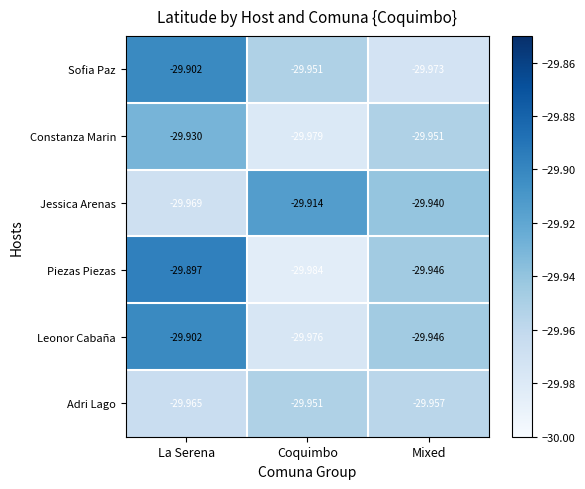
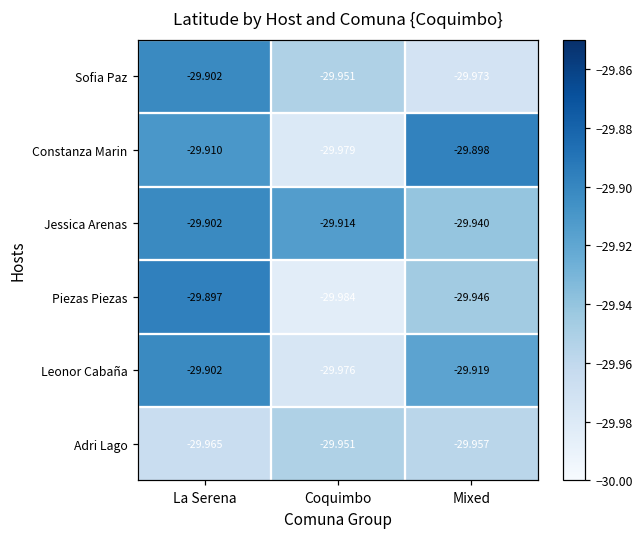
  {
    "Sofia Paz": {
      "La Serena": -29.902,
      "Coquimbo": -29.951
    },
    "Constanza Marin": {
-     "La Serena": -29.930,
-     "Mixed": -29.951
+     "La Serena": -29.910,
+     "Mixed": -29.898
    },
    "Jessica Arenas": {
-     "La Serena": -29.969,
+     "La Serena": -29.902,
      "Coquimbo": -29.914,
      "Mixed": -29.940
    },
    "Piezas Piezas": {
      "La Serena": -29.897,
      "Mixed": -29.946
    },
    "Leonor Cabaña": {
      "La Serena": -29.902,
-     "Mixed": -29.946
+     "Mixed": -29.919
    },
    "Adri Lago": {
      "La Serena": -29.965,
      "Coquimbo": -29.951,
      "Mixed": -29.957
    }
  }
